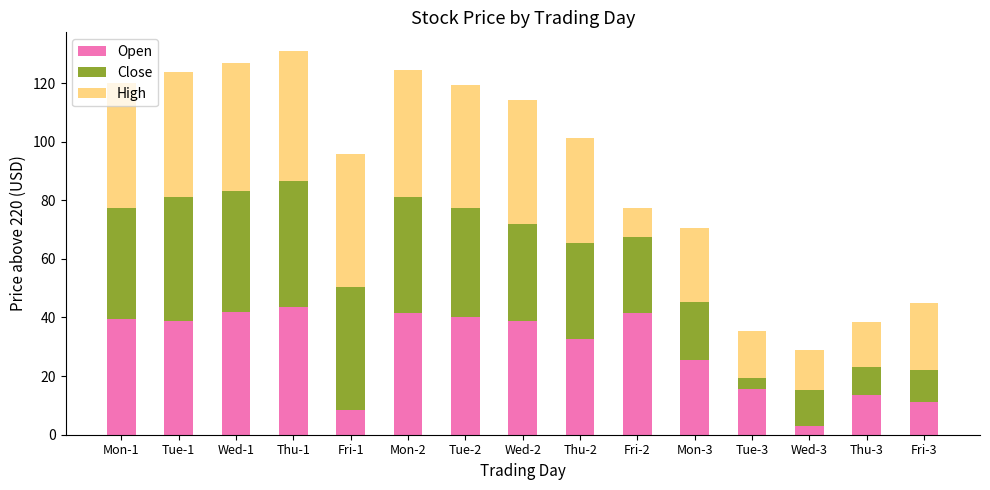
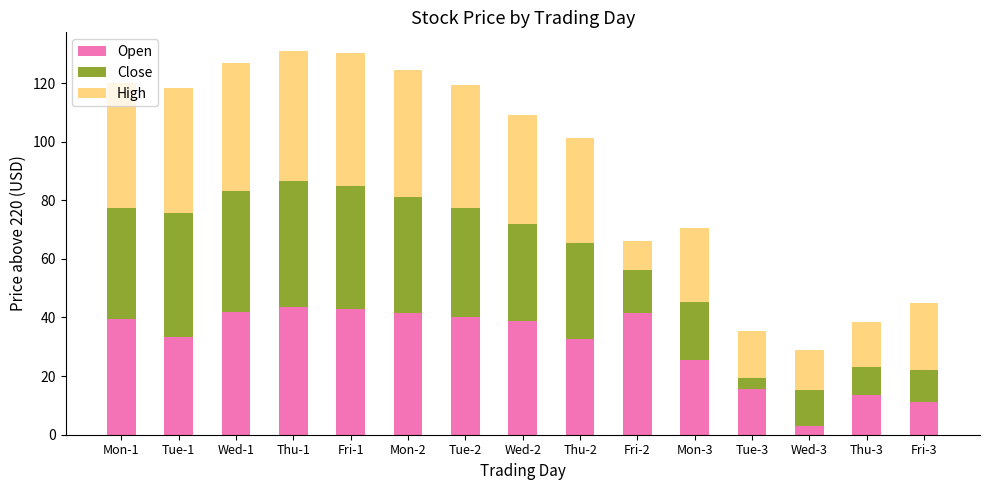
  {
    "Open": {
      "Mon-1": 40,
-     "Tue-1": 39,
+     "Tue-1": 33,
      "Wed-1": 42,
      "Thu-1": 44,
-     "Fri-1": 8,
+     "Fri-1": 43,
      "Mon-2": 42,
      "Tue-2": 40,
      "Wed-2": 39,
      "Thu-2": 33,
      "Fri-2": 42,
      "Mon-3": 25,
      "Tue-3": 15,
      "Wed-3": 3,
      "Thu-3": 14,
      "Fri-3": 11
    },
    "Close": {
      "Mon-1": 38,
      "Tue-1": 42,
      "Wed-1": 41,
      "Thu-1": 43,
      "Fri-1": 42,
      "Mon-2": 39,
      "Tue-2": 37,
      "Wed-2": 33,
      "Thu-2": 33,
-     "Fri-2": 26,
+     "Fri-2": 15,
      "Mon-3": 20,
      "Tue-3": 4,
      "Wed-3": 13,
      "Thu-3": 9,
      "Fri-3": 11
    },
    "High": {
      "Tue-1": 43,
      "Wed-1": 44,
      "Thu-1": 44,
      "Fri-1": 45,
      "Mon-2": 43,
      "Tue-2": 42,
-     "Wed-2": 42,
+     "Wed-2": 37,
      "Thu-2": 36,
      "Fri-2": 10,
      "Mon-3": 25,
      "Tue-3": 16,
      "Wed-3": 14,
      "Thu-3": 15,
      "Fri-3": 23
    }
  }
